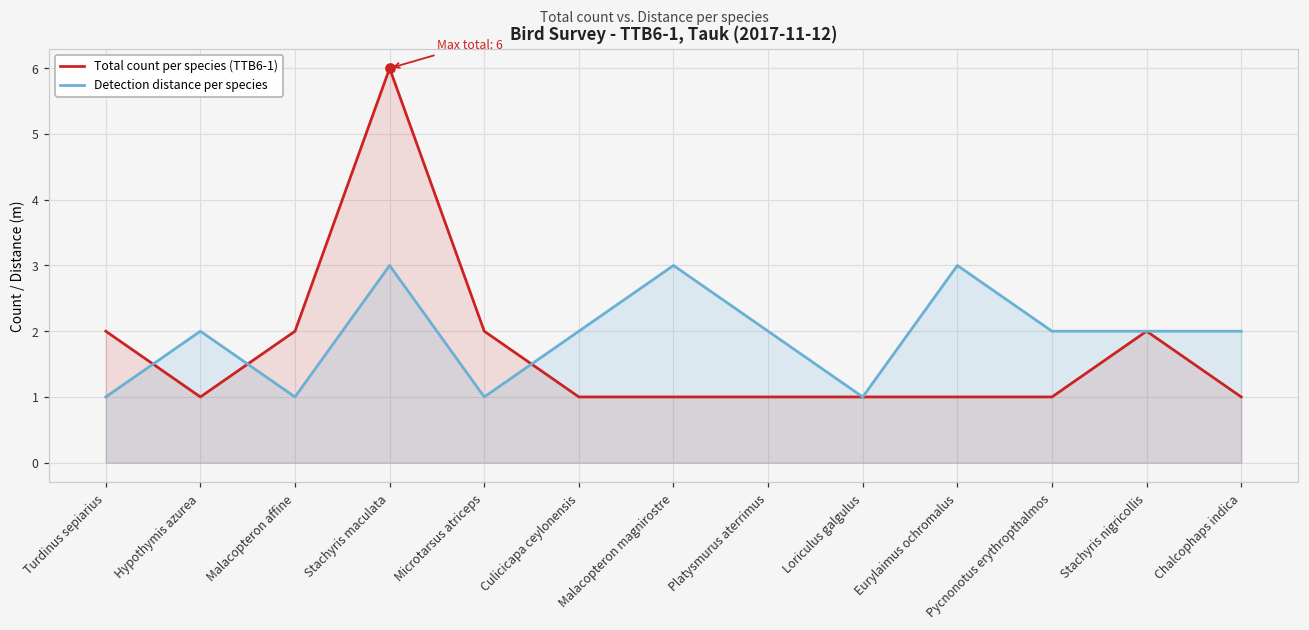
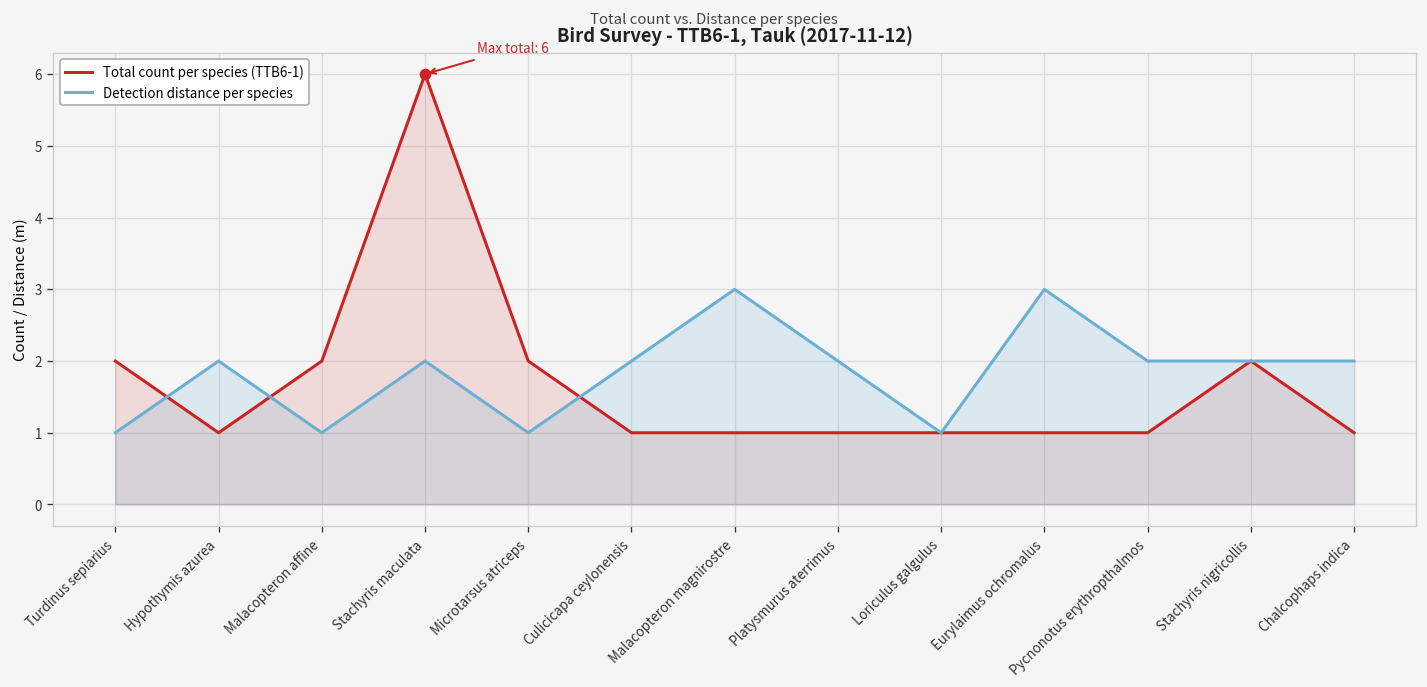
  {
    "Detection distance per species": {
      "Turdinus sepiarius": 1,
      "Hypothymis azurea": 2,
      "Malacopteron affine": 1,
-     "Stachyris maculata": 3,
+     "Stachyris maculata": 2,
      "Microtarsus atriceps": 1,
      "Culicicapa ceylonensis": 2,
      "Malacopteron magnirostre": 3,
      "Platysmurus aterrimus": 2,
      "Eurylaimus ochromalus": 3,
      "Pycnonotus erythropthalmos": 2,
      "Chalcophaps indica": 2
    }
  }
